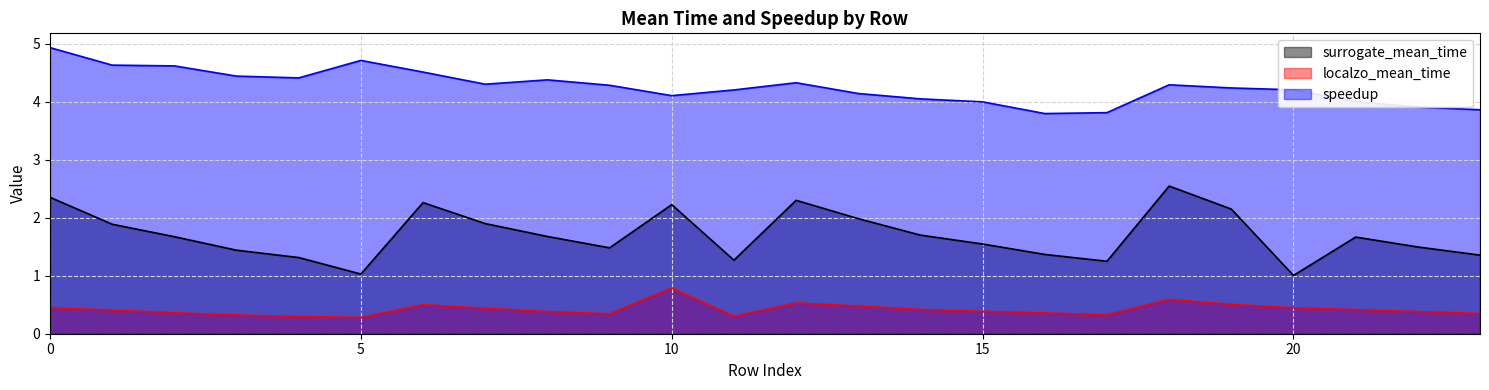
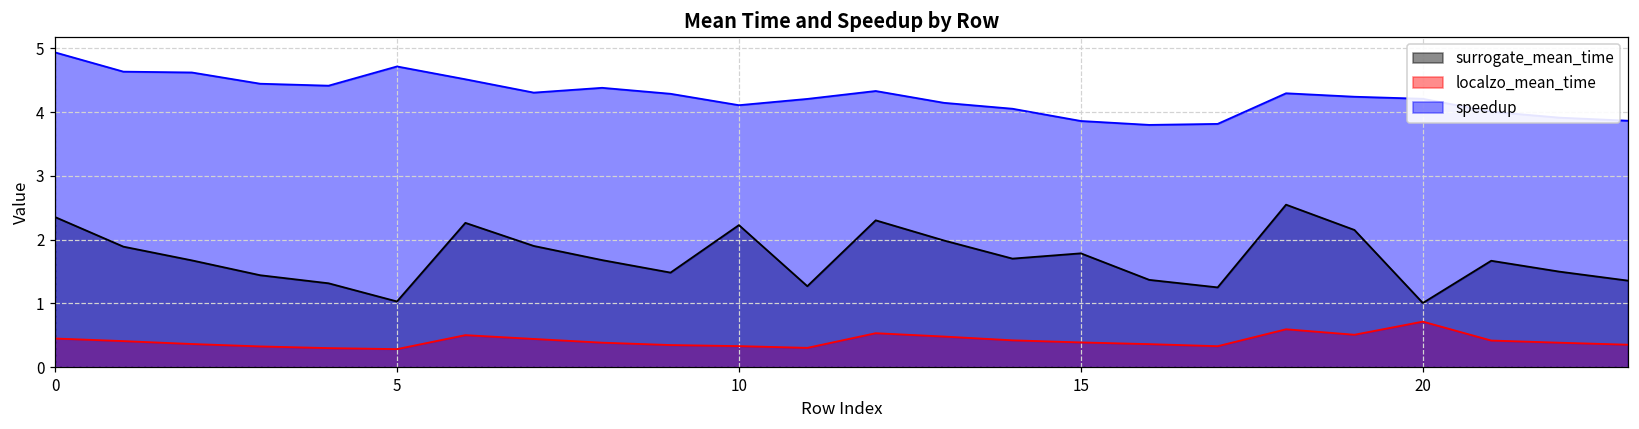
  {
    "surrogate_mean_time": {
      "0": 2.4,
      "5": 1.0,
      "10": 2.2,
-     "15": 1.5,
+     "15": 1.8,
      "20": 1.0
    },
    "localzo_mean_time": {
      "0": 0.4,
      "5": 0.3,
-     "10": 0.8,
+     "10": 0.3,
      "15": 0.4,
-     "20": 0.4
+     "20": 0.7
    },
    "speedup": {
      "0": 4.9,
      "5": 4.7,
      "10": 4.1,
-     "15": 4.0
+     "15": 3.9
    }
  }
